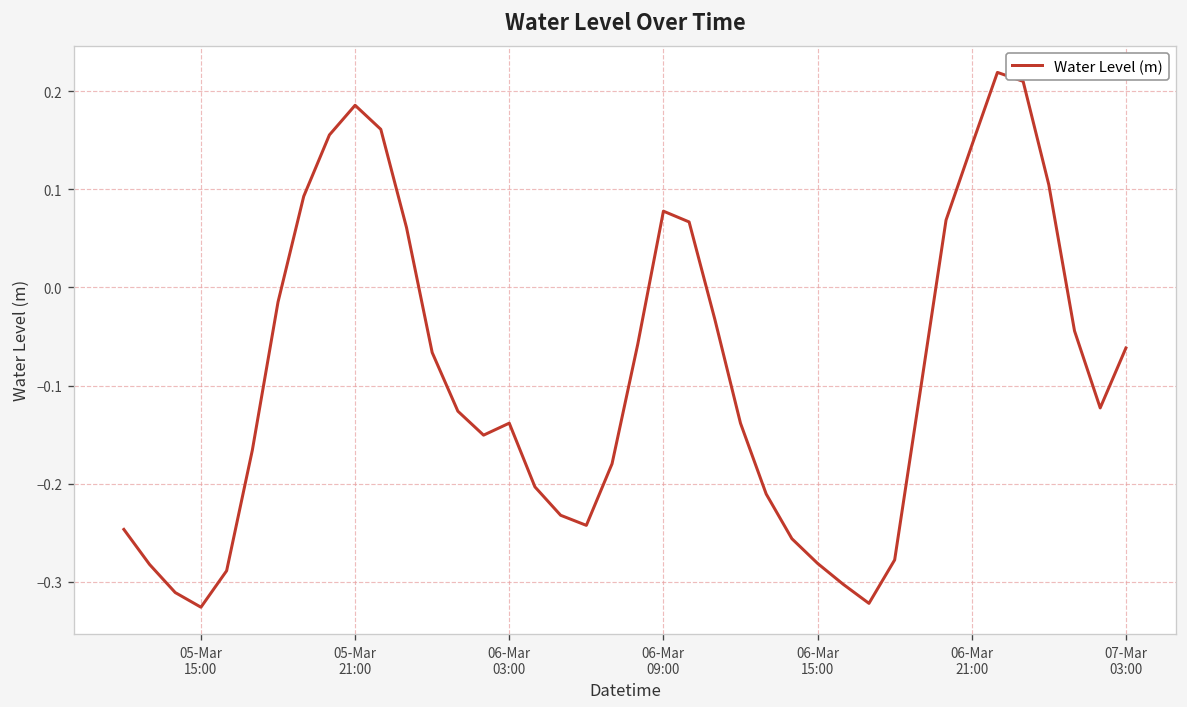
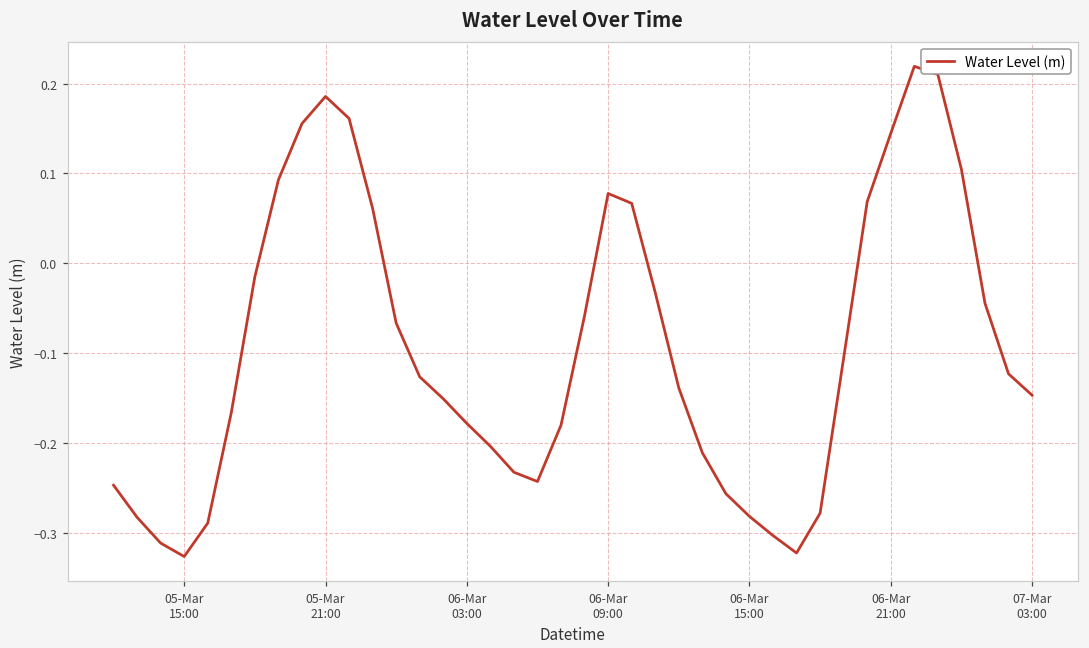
  {
    "05-Mar 15:00": -0.33,
    "05-Mar 21:00": 0.19,
-   "06-Mar 03:00": -0.14,
+   "06-Mar 03:00": -0.18,
    "06-Mar 09:00": 0.08,
    "06-Mar 15:00": -0.28,
    "06-Mar 21:00": 0.14,
-   "07-Mar 03:00": -0.06
+   "07-Mar 03:00": -0.15
  }
